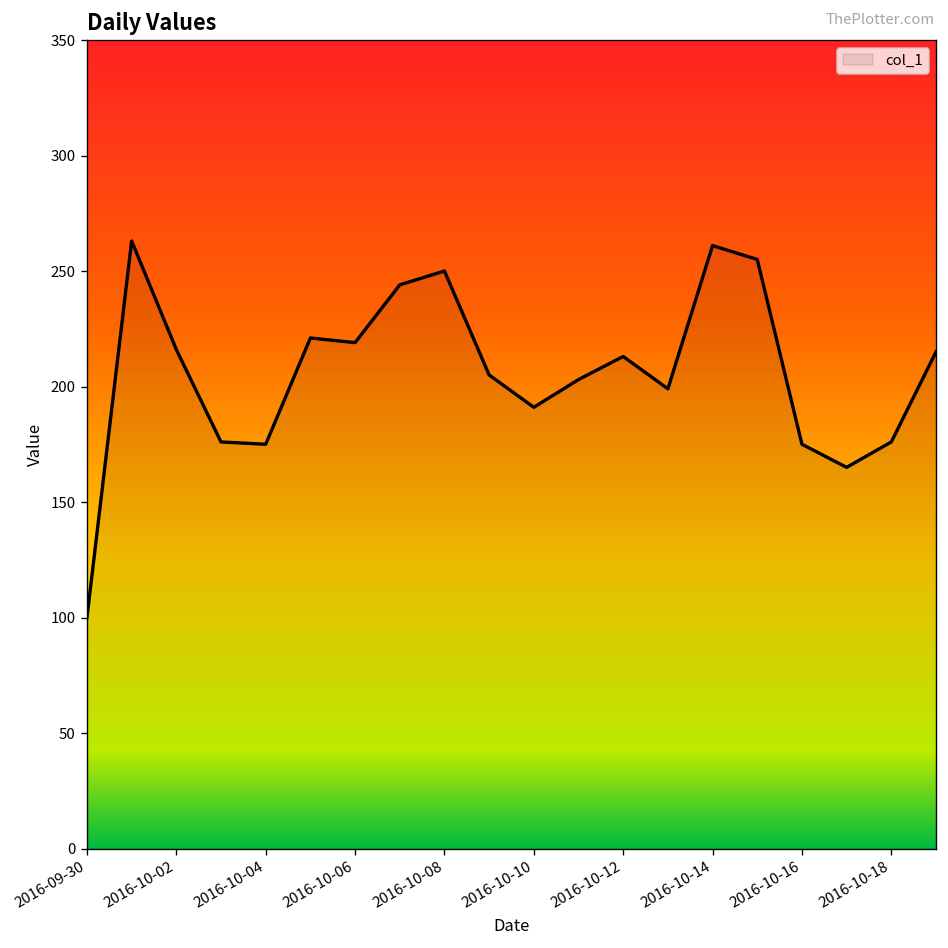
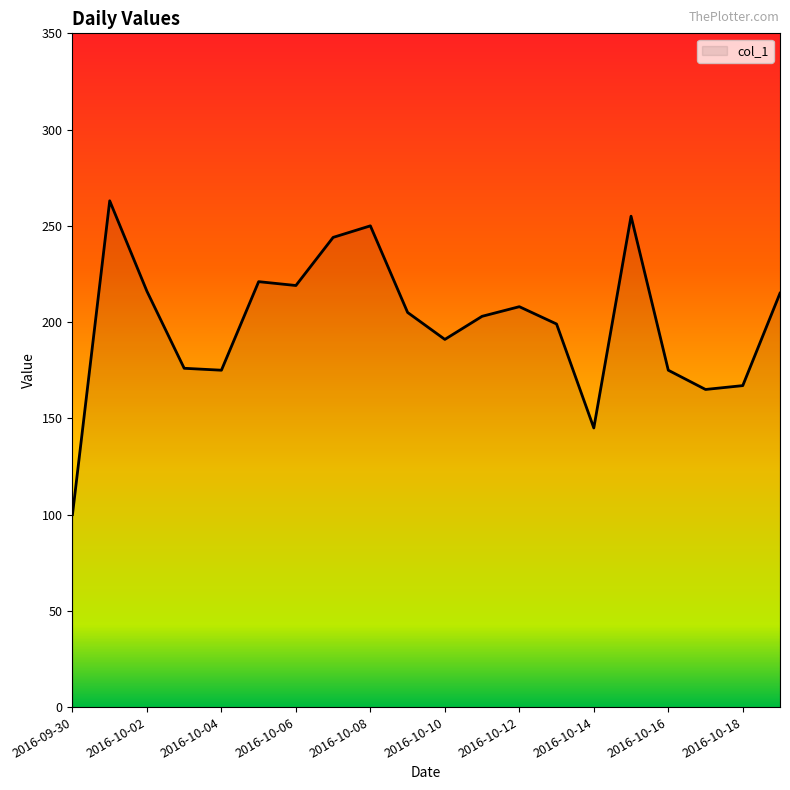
  {
    "2016-09-30": 100,
    "2016-10-02": 216,
    "2016-10-04": 175,
    "2016-10-06": 219,
    "2016-10-08": 250,
    "2016-10-10": 191,
-   "2016-10-12": 213,
-   "2016-10-14": 261,
+   "2016-10-12": 208,
+   "2016-10-14": 145,
    "2016-10-16": 175,
-   "2016-10-18": 176
+   "2016-10-18": 167
  }
